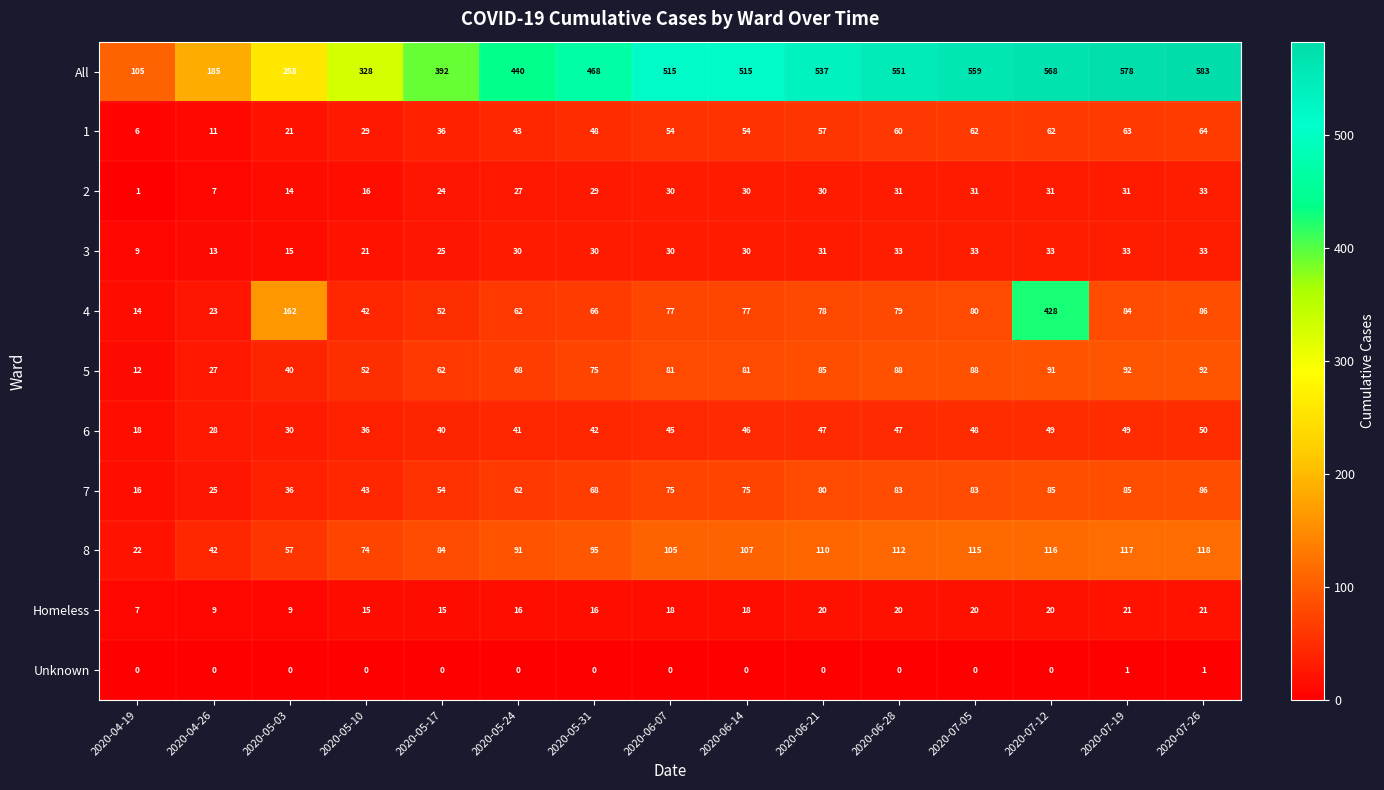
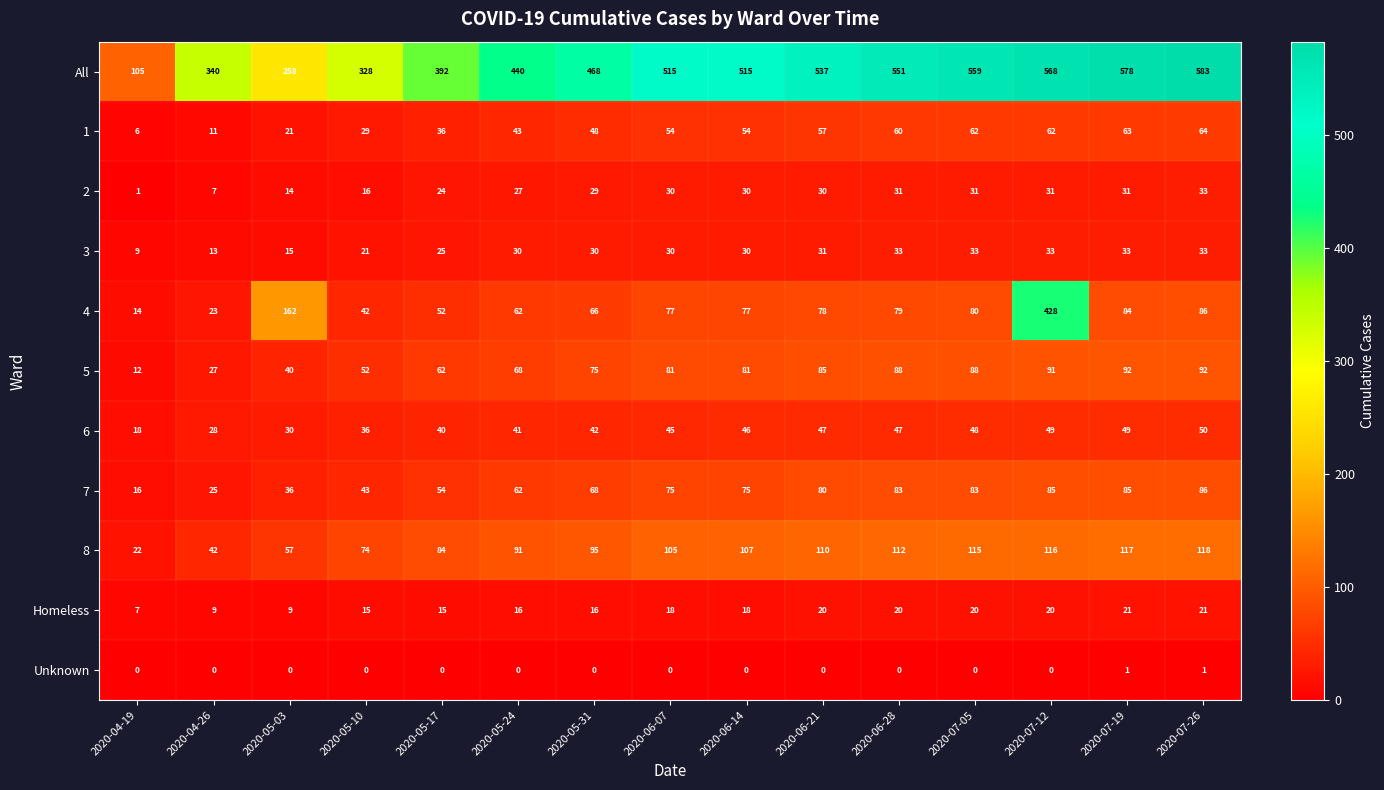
  {
    "All": {
      "2020-04-19": 105,
-     "2020-04-26": 185,
+     "2020-04-26": 340,
      "2020-05-03": 258,
      "2020-05-10": 328,
      "2020-05-17": 392,
      "2020-05-24": 440,
      "2020-05-31": 468,
      "2020-06-07": 515,
      "2020-06-14": 515,
      "2020-06-21": 537,
      "2020-06-28": 551,
      "2020-07-05": 559,
      "2020-07-12": 568,
      "2020-07-19": 578,
      "2020-07-26": 583
    },
    "1": {
      "2020-04-19": 6,
      "2020-04-26": 11,
      "2020-05-03": 21,
      "2020-05-10": 29,
      "2020-05-17": 36,
      "2020-05-24": 43,
      "2020-05-31": 48,
      "2020-06-07": 54,
      "2020-06-14": 54,
      "2020-06-21": 57,
      "2020-06-28": 60,
      "2020-07-05": 62,
      "2020-07-12": 62,
      "2020-07-19": 63,
      "2020-07-26": 64
    },
    "2": {
      "2020-04-19": 1,
      "2020-04-26": 7,
      "2020-05-03": 14,
      "2020-05-10": 16,
      "2020-05-17": 24,
      "2020-05-24": 27,
      "2020-05-31": 29,
      "2020-06-07": 30,
      "2020-06-14": 30,
      "2020-06-21": 30,
      "2020-06-28": 31,
      "2020-07-05": 31,
      "2020-07-12": 31,
      "2020-07-19": 31,
      "2020-07-26": 33
    },
    "3": {
      "2020-04-19": 9,
      "2020-04-26": 13,
      "2020-05-03": 15,
      "2020-05-10": 21,
      "2020-05-17": 25,
      "2020-05-24": 30,
      "2020-05-31": 30,
      "2020-06-07": 30,
      "2020-06-14": 30,
      "2020-06-21": 31,
      "2020-06-28": 33,
      "2020-07-05": 33,
      "2020-07-12": 33,
      "2020-07-19": 33,
      "2020-07-26": 33
    },
    "4": {
      "2020-04-19": 14,
      "2020-04-26": 23,
      "2020-05-03": 162,
      "2020-05-10": 42,
      "2020-05-17": 52,
      "2020-05-24": 62,
      "2020-05-31": 66,
      "2020-06-07": 77,
      "2020-06-14": 77,
      "2020-06-21": 78,
      "2020-06-28": 79,
      "2020-07-05": 80,
      "2020-07-12": 428,
      "2020-07-19": 84,
      "2020-07-26": 86
    },
    "5": {
      "2020-04-19": 12,
      "2020-04-26": 27,
      "2020-05-03": 40,
      "2020-05-10": 52,
      "2020-05-17": 62,
      "2020-05-24": 68,
      "2020-05-31": 75,
      "2020-06-07": 81,
      "2020-06-14": 81,
      "2020-06-21": 85,
      "2020-06-28": 88,
      "2020-07-05": 88,
      "2020-07-12": 91,
      "2020-07-19": 92,
      "2020-07-26": 92
    },
    "6": {
      "2020-04-19": 18,
      "2020-04-26": 28,
      "2020-05-03": 30,
      "2020-05-10": 36,
      "2020-05-17": 40,
      "2020-05-24": 41,
      "2020-05-31": 42,
      "2020-06-07": 45,
      "2020-06-14": 46,
      "2020-06-21": 47,
      "2020-06-28": 47,
      "2020-07-05": 48,
      "2020-07-12": 49,
      "2020-07-19": 49,
      "2020-07-26": 50
    },
    "7": {
      "2020-04-19": 16,
      "2020-04-26": 25,
      "2020-05-03": 36,
      "2020-05-10": 43,
      "2020-05-17": 54,
      "2020-05-24": 62,
      "2020-05-31": 68,
      "2020-06-07": 75,
      "2020-06-14": 75,
      "2020-06-21": 80,
      "2020-06-28": 83,
      "2020-07-05": 83,
      "2020-07-12": 85,
      "2020-07-19": 85,
      "2020-07-26": 86
    },
    "8": {
      "2020-04-19": 22,
      "2020-04-26": 42,
      "2020-05-03": 57,
      "2020-05-10": 74,
      "2020-05-17": 84,
      "2020-05-24": 91,
      "2020-05-31": 95,
      "2020-06-07": 105,
      "2020-06-14": 107,
      "2020-06-21": 110,
      "2020-06-28": 112,
      "2020-07-05": 115,
      "2020-07-12": 116,
      "2020-07-19": 117,
      "2020-07-26": 118
    },
    "Homeless": {
      "2020-04-19": 7,
      "2020-04-26": 9,
      "2020-05-03": 9,
      "2020-05-10": 15,
      "2020-05-17": 15,
      "2020-05-24": 16,
      "2020-05-31": 16,
      "2020-06-07": 18,
      "2020-06-14": 18,
      "2020-06-21": 20,
      "2020-06-28": 20,
      "2020-07-05": 20,
      "2020-07-12": 20,
      "2020-07-19": 21,
      "2020-07-26": 21
    },
    "Unknown": {
      "2020-04-19": 0,
      "2020-04-26": 0,
      "2020-05-03": 0,
      "2020-05-10": 0,
      "2020-05-17": 0,
      "2020-05-24": 0,
      "2020-05-31": 0,
      "2020-06-07": 0,
      "2020-06-14": 0,
      "2020-06-21": 0,
      "2020-06-28": 0,
      "2020-07-05": 0,
      "2020-07-12": 0,
      "2020-07-19": 1,
      "2020-07-26": 1
    }
  }
